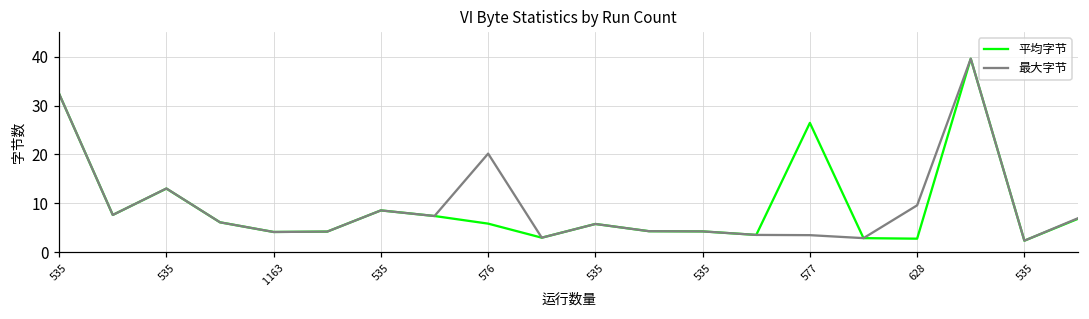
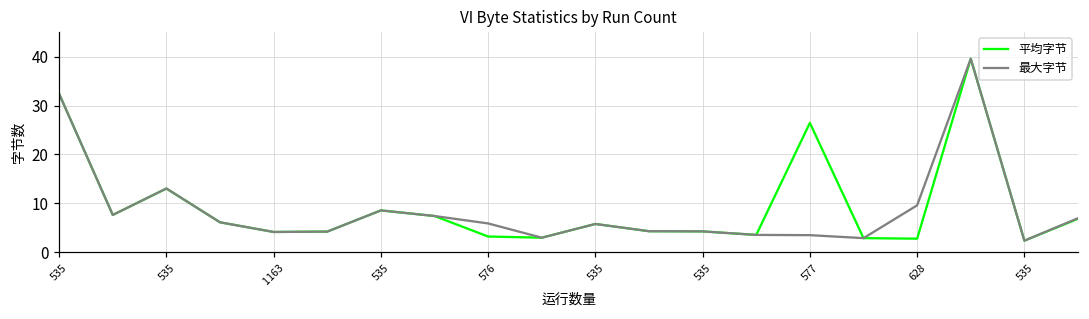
  {
    "平均字节": {
-     "576": 6,
+     "576": 3,
      "577": 26,
      "628": 3
    },
    "最大字节": {
-     "576": 20,
+     "576": 6,
      "577": 3,
      "628": 10
    }
  }
